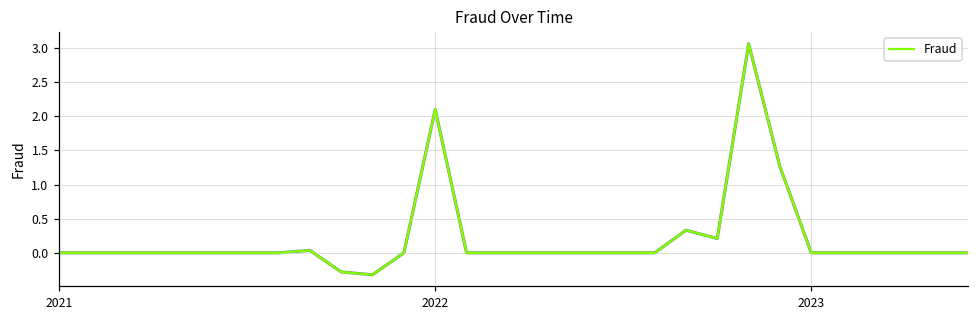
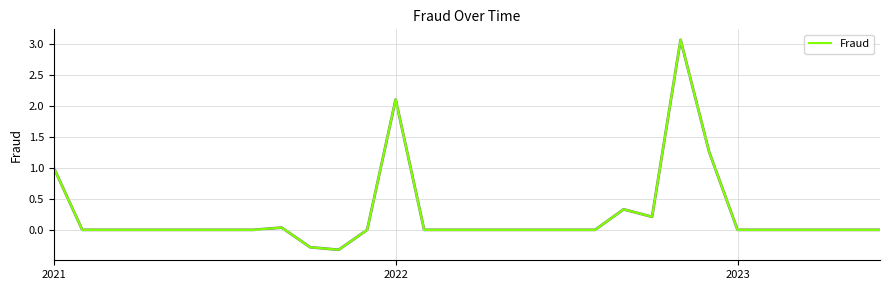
  {
-   "2021": 0,
+   "2021": 1,
    "2022": 2.1,
    "2023": 0
  }
